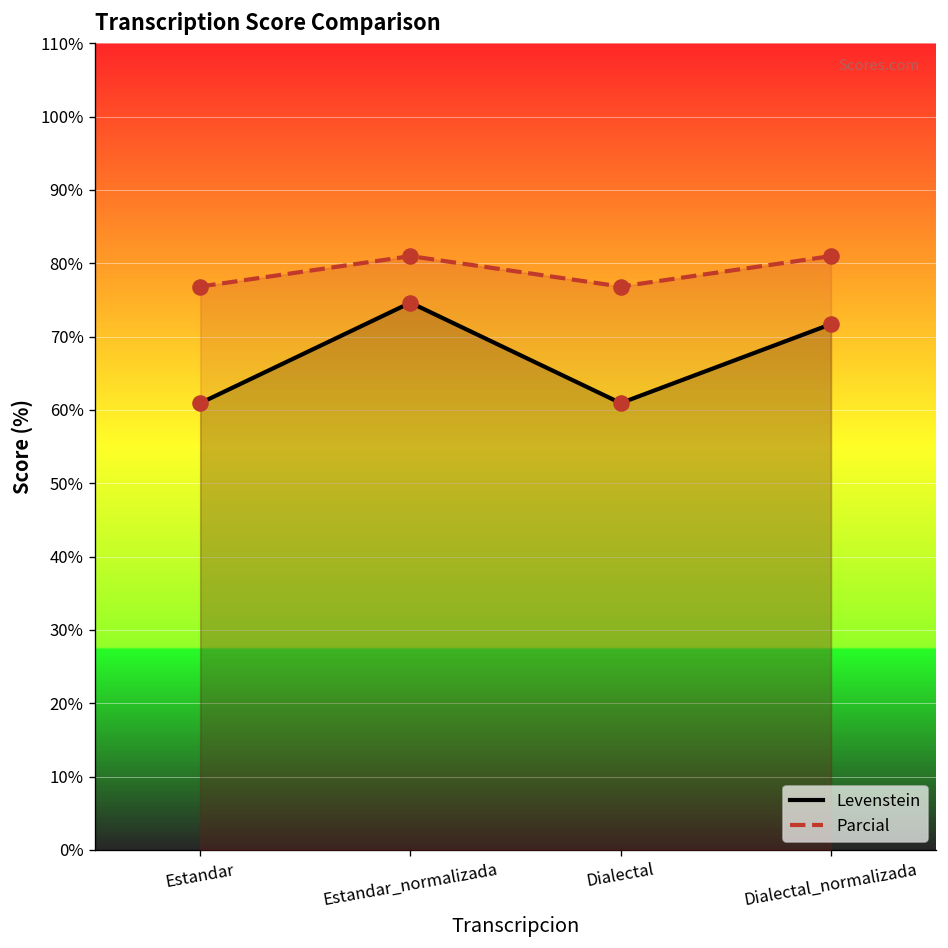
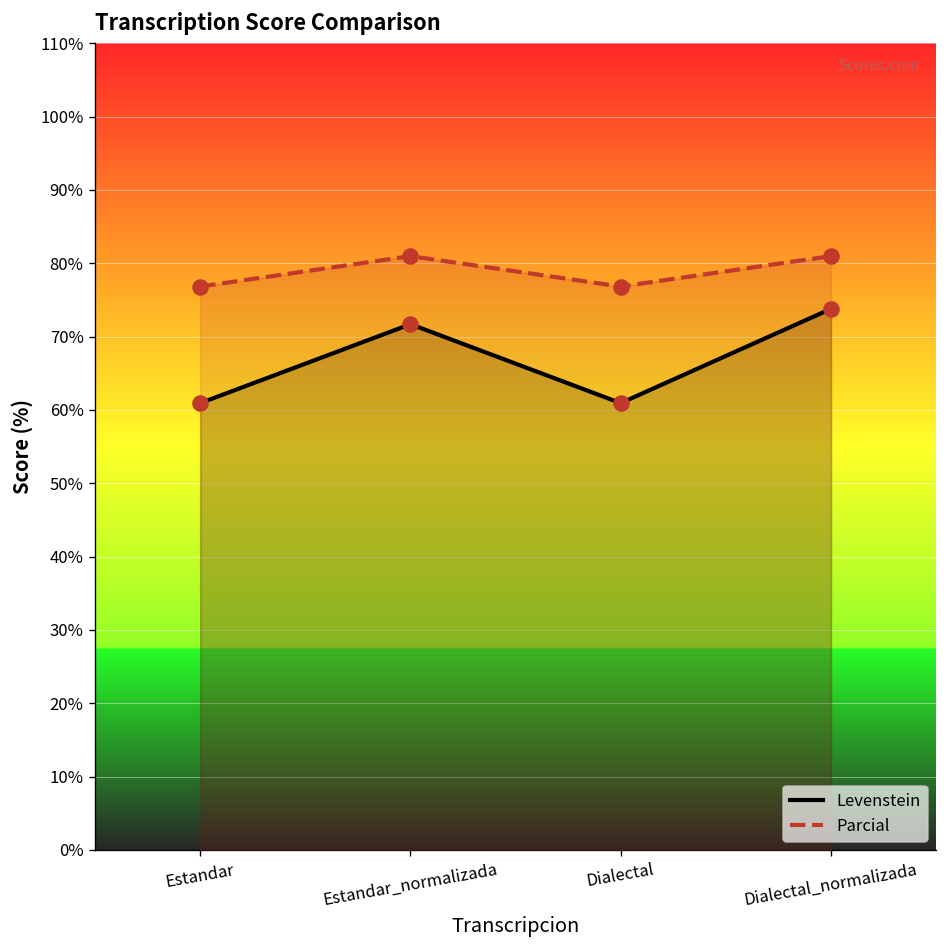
  {
    "Levenstein": {
      "Estandar": "61%",
-     "Estandar_normalizada": "75%",
+     "Estandar_normalizada": "72%",
      "Dialectal": "61%",
-     "Dialectal_normalizada": "72%"
+     "Dialectal_normalizada": "74%"
    },
    "Parcial": {
      "Estandar": "77%",
      "Estandar_normalizada": "81%",
      "Dialectal": "77%",
      "Dialectal_normalizada": "81%"
    }
  }
